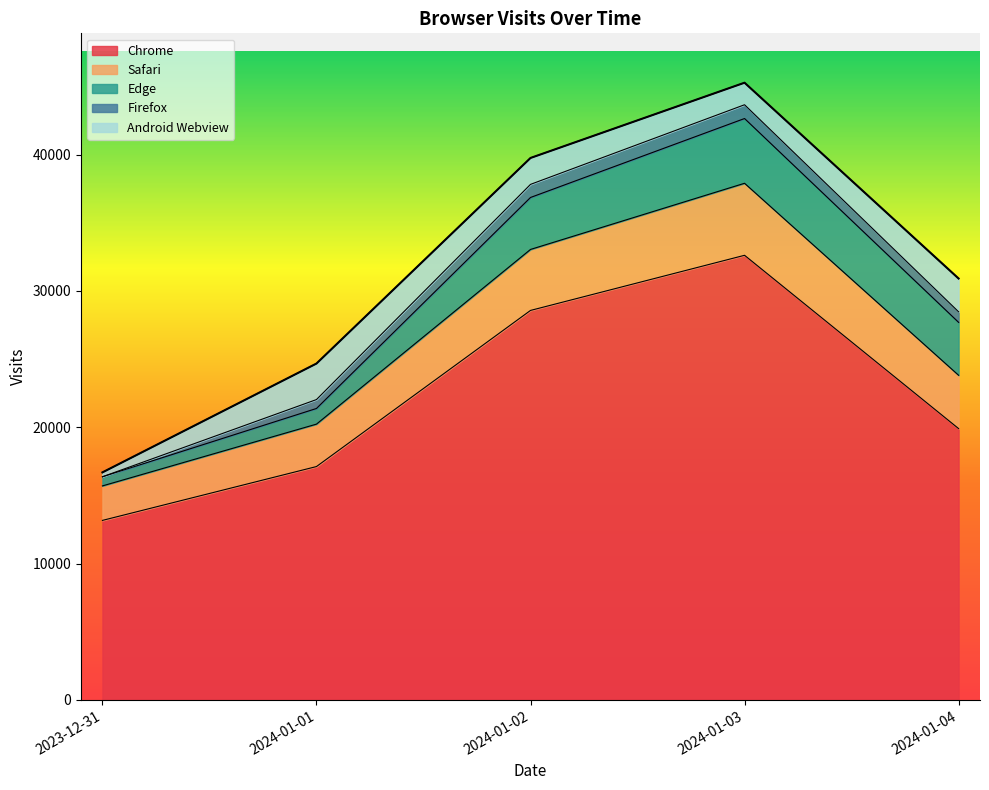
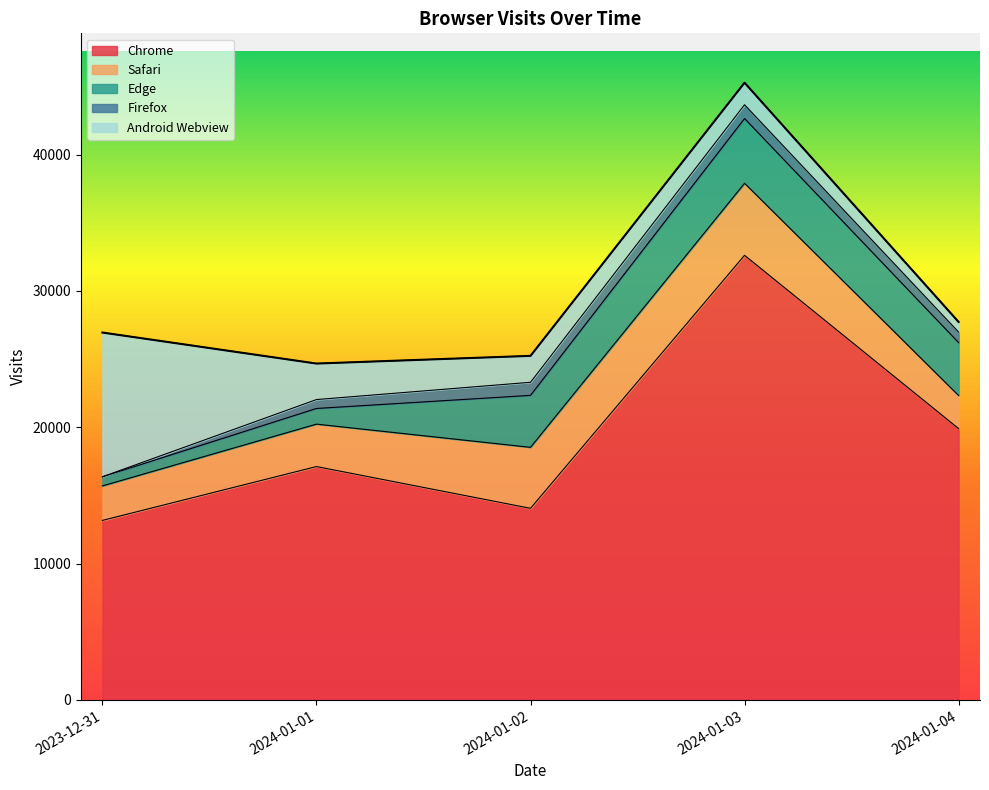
  {
    "Chrome": {
      "2023-12-31": 13200,
      "2024-01-01": 17100,
-     "2024-01-02": 28600,
+     "2024-01-02": 14100,
      "2024-01-03": 32600,
      "2024-01-04": 19900
    },
    "Safari": {
      "2023-12-31": 2500,
      "2024-01-01": 3100,
      "2024-01-02": 4500,
      "2024-01-03": 5300,
-     "2024-01-04": 3900
+     "2024-01-04": 2400
    },
    "Android Webview": {
-     "2023-12-31": 300,
+     "2023-12-31": 10600,
      "2024-01-01": 2600,
      "2024-01-02": 1900,
      "2024-01-03": 1600,
-     "2024-01-04": 2400
+     "2024-01-04": 700
    }
  }
